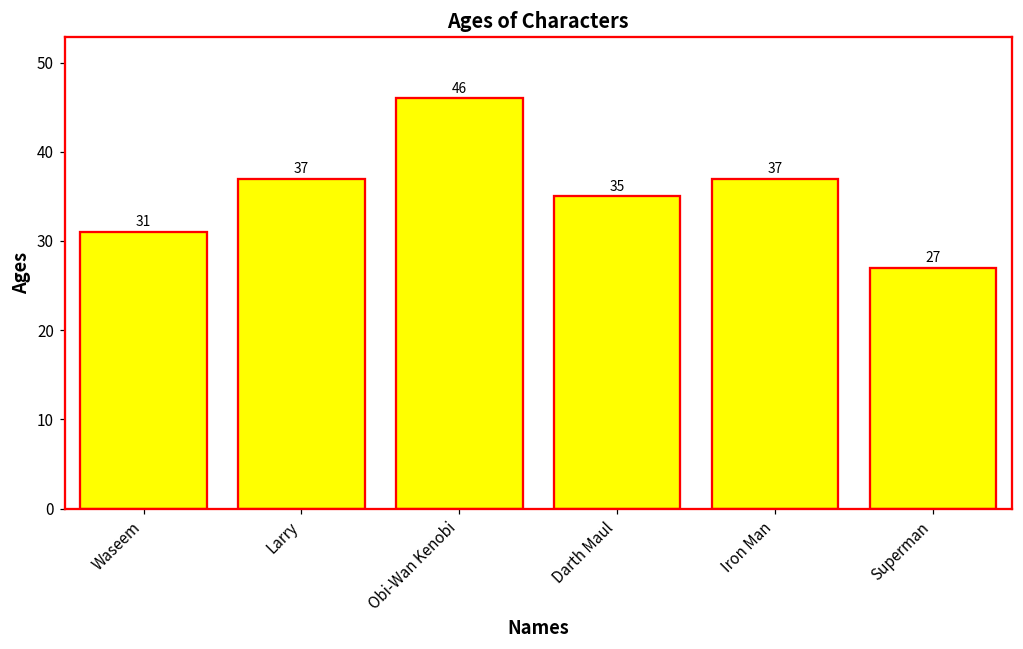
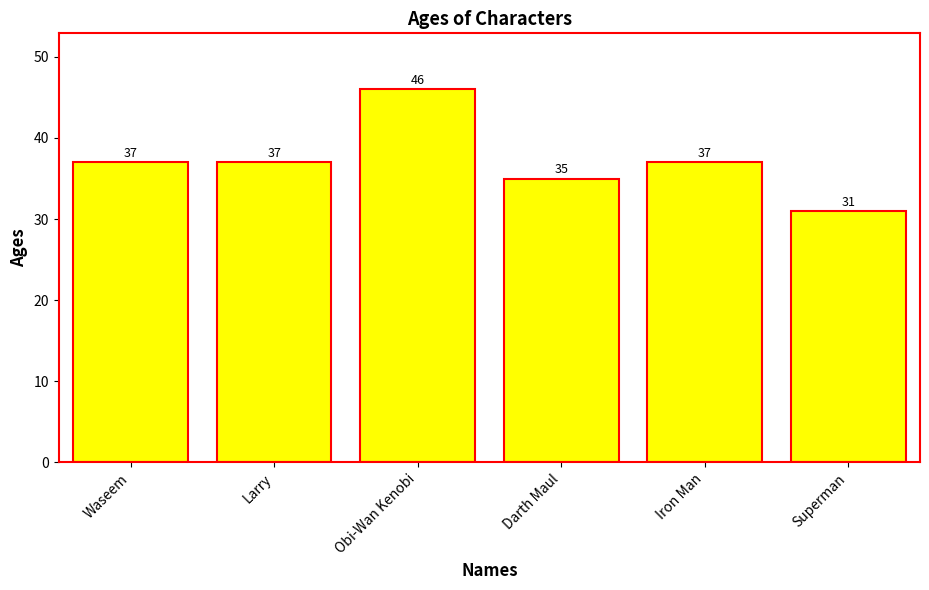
  {
-   "Waseem": 31,
+   "Waseem": 37,
    "Larry": 37,
    "Obi-Wan Kenobi": 46,
    "Darth Maul": 35,
    "Iron Man": 37,
-   "Superman": 27
+   "Superman": 31
  }
